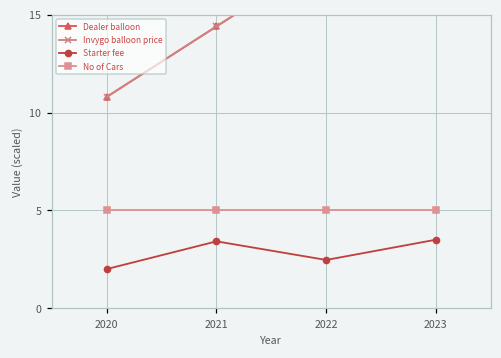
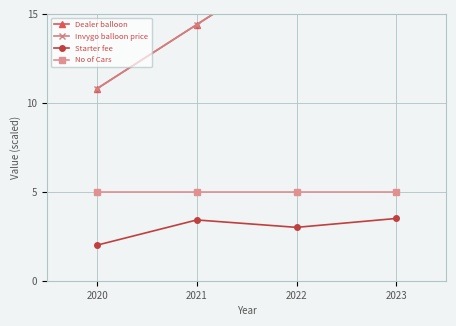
  {
    "Starter fee": {
      "2020": 2.0,
      "2021": 3.4,
-     "2022": 2.5,
+     "2022": 3.0,
      "2023": 3.5
    }
  }
